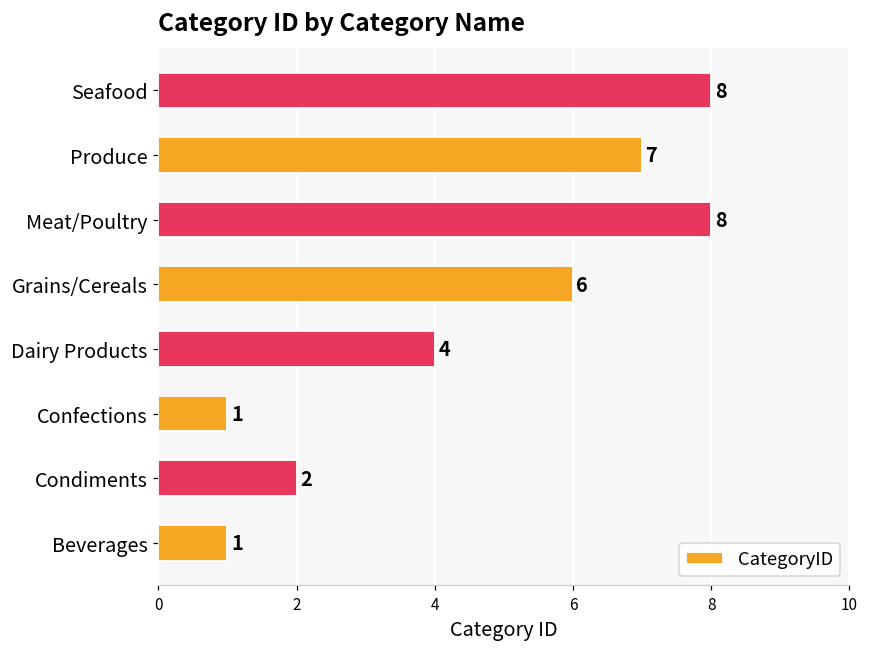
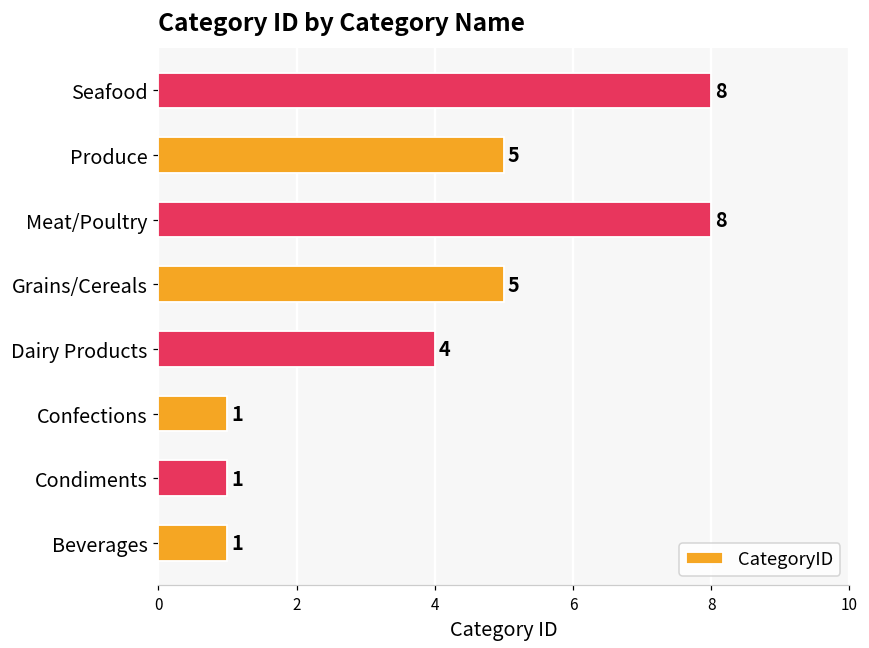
  {
    "Seafood": 8,
-   "Produce": 7,
+   "Produce": 5,
    "Meat/Poultry": 8,
-   "Grains/Cereals": 6,
+   "Grains/Cereals": 5,
    "Dairy Products": 4,
    "Confections": 1,
-   "Condiments": 2,
+   "Condiments": 1,
    "Beverages": 1
  }
